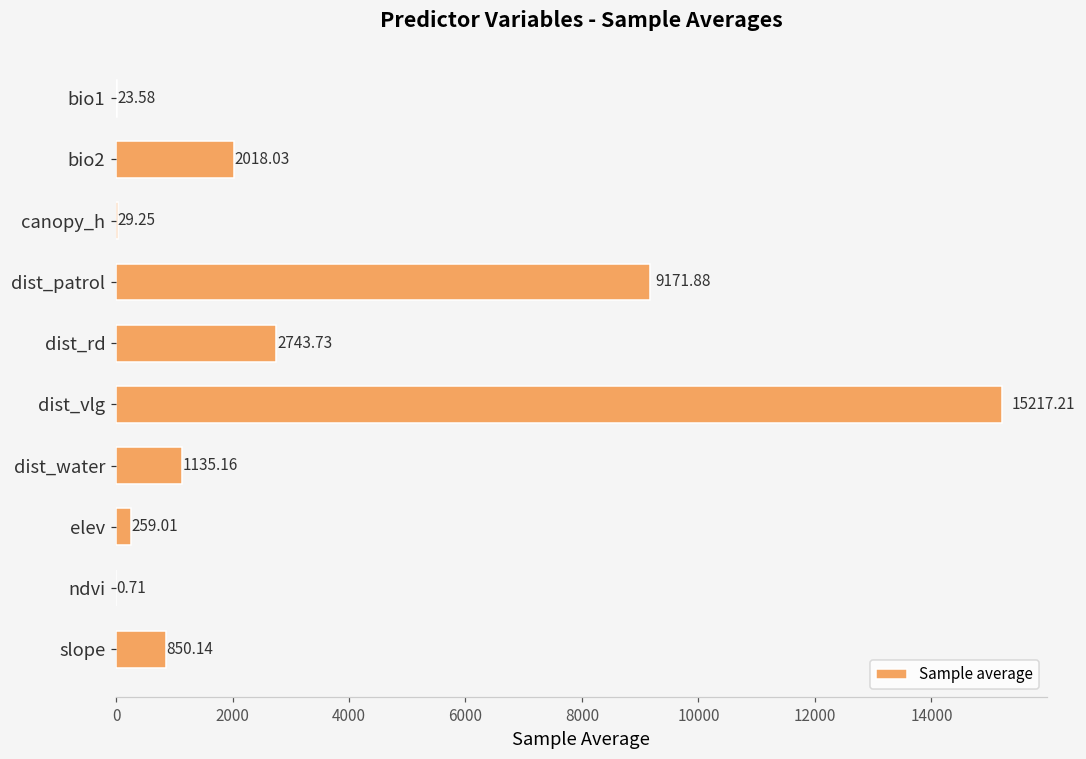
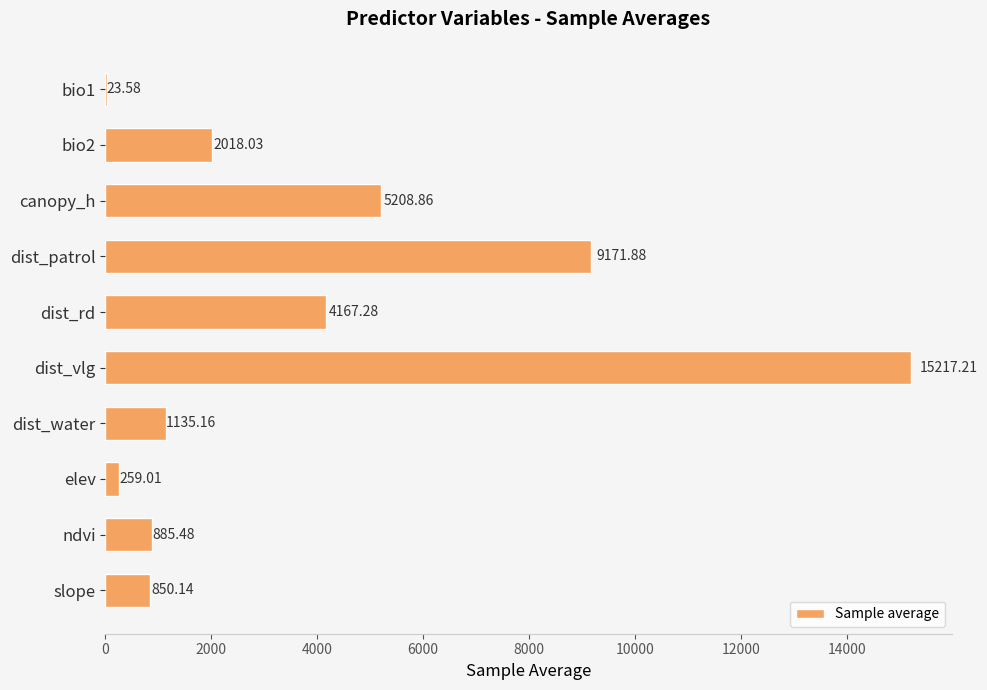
  {
    "bio1": 23.58,
    "bio2": 2018.03,
-   "canopy_h": 29.25,
+   "canopy_h": 5208.86,
    "dist_patrol": 9171.88,
-   "dist_rd": 2743.73,
+   "dist_rd": 4167.28,
    "dist_vlg": 15217.21,
    "dist_water": 1135.16,
    "elev": 259.01,
-   "ndvi": 0.71,
+   "ndvi": 885.48,
    "slope": 850.14
  }
